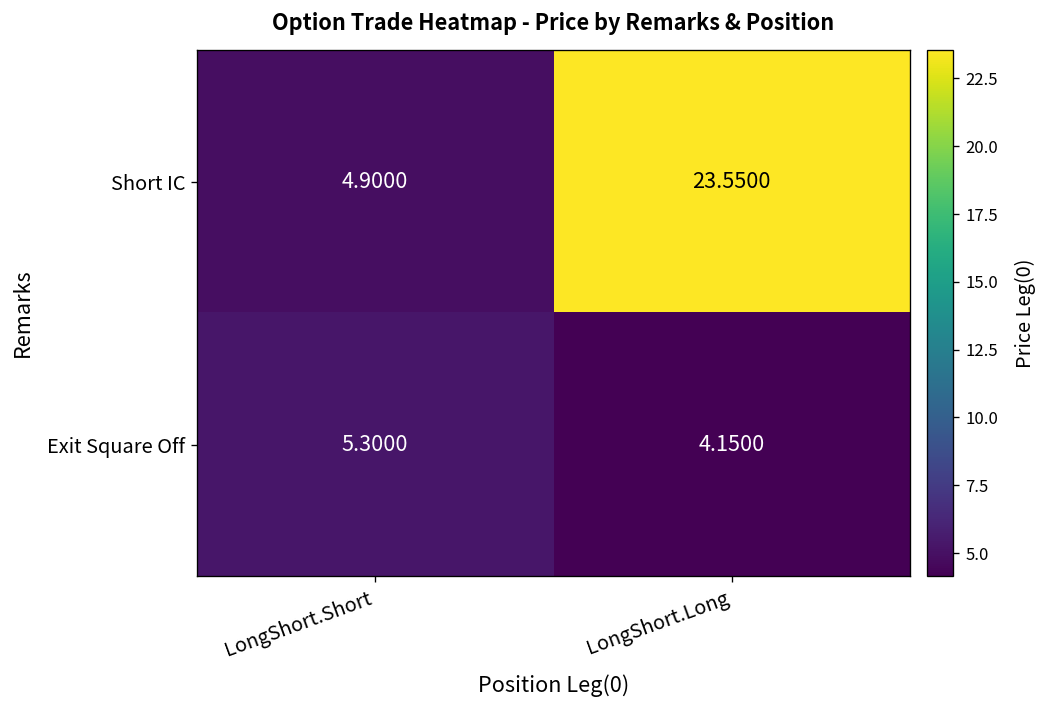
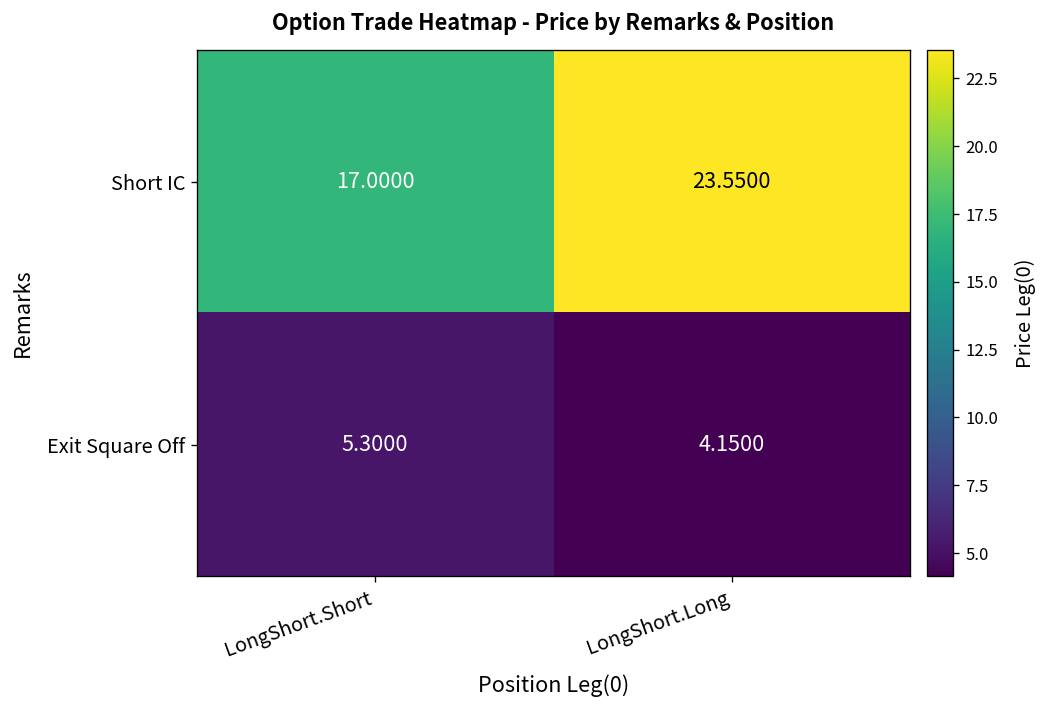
  {
    "Short IC": {
-     "LongShort.Short": 4.9000,
+     "LongShort.Short": 17.0000,
      "LongShort.Long": 23.5500
    },
    "Exit Square Off": {
      "LongShort.Short": 5.3000,
      "LongShort.Long": 4.1500
    }
  }
